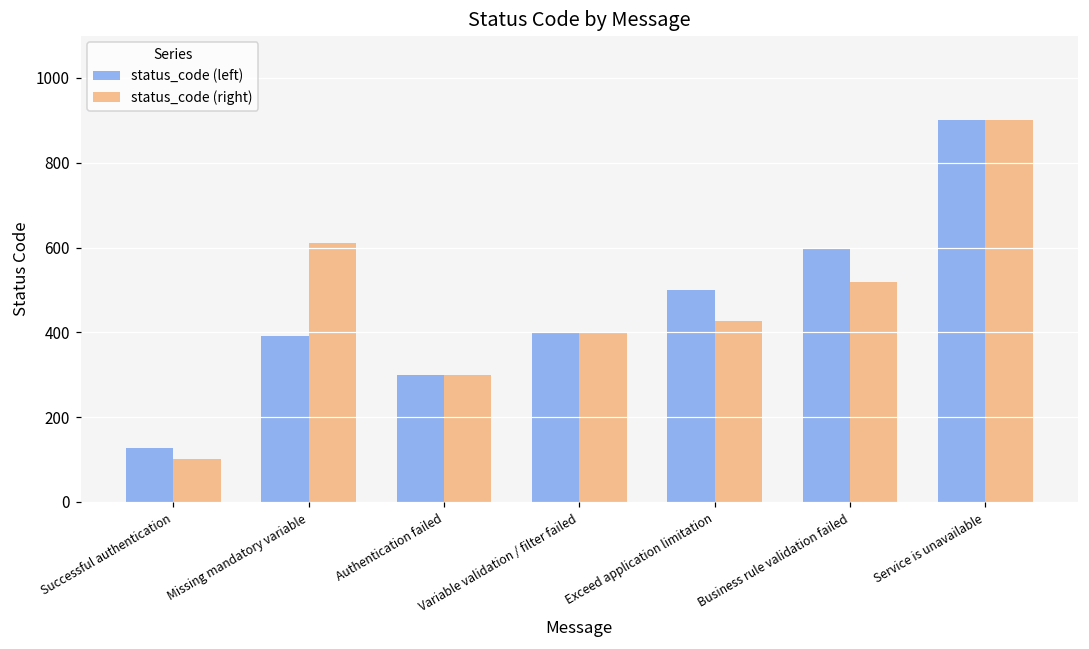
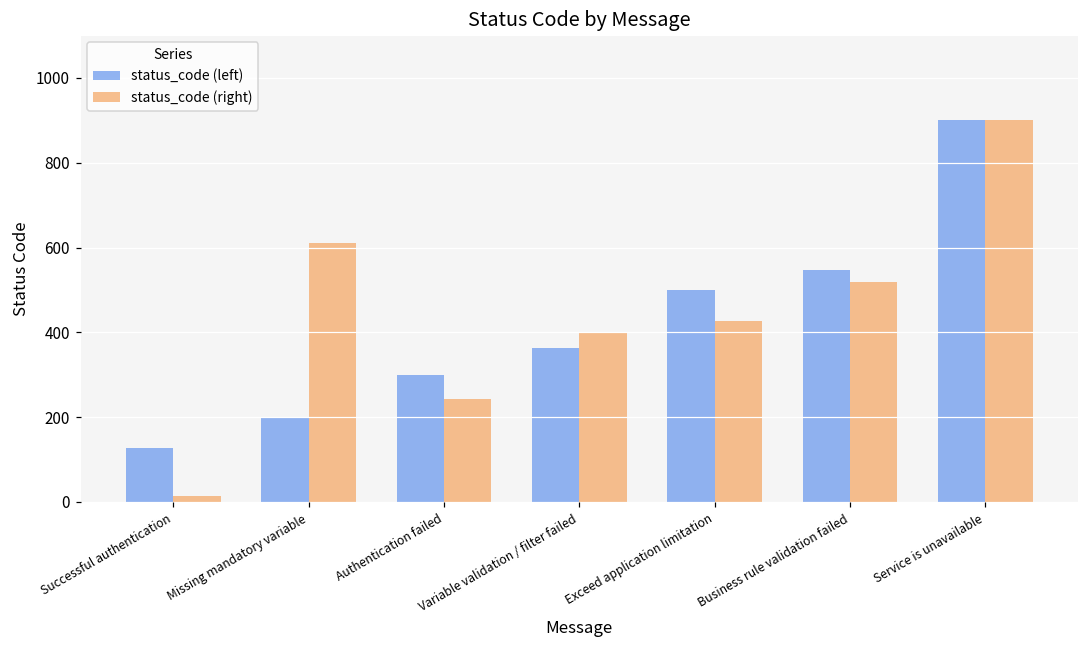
  {
    "status_code (left)": {
      "Successful authentication": 130,
-     "Missing mandatory variable": 390,
+     "Missing mandatory variable": 200,
      "Authentication failed": 300,
-     "Variable validation / filter failed": 400,
+     "Variable validation / filter failed": 360,
      "Exceed application limitation": 500,
-     "Business rule validation failed": 600,
+     "Business rule validation failed": 550,
      "Service is unavailable": 900
    },
    "status_code (right)": {
-     "Successful authentication": 100,
+     "Successful authentication": 10,
      "Missing mandatory variable": 610,
-     "Authentication failed": 300,
+     "Authentication failed": 240,
      "Variable validation / filter failed": 400,
      "Exceed application limitation": 430,
      "Business rule validation failed": 520,
      "Service is unavailable": 900
    }
  }
